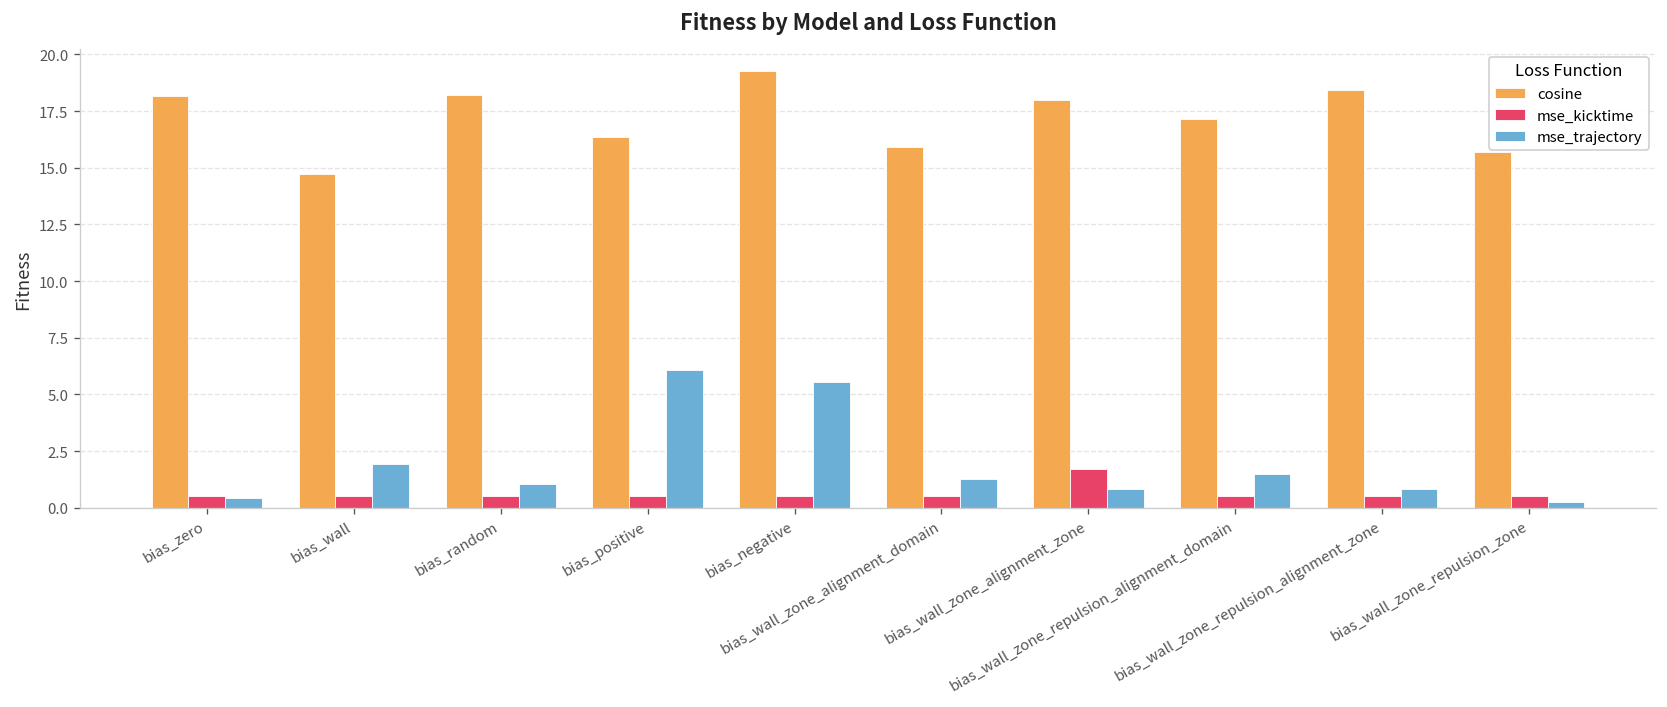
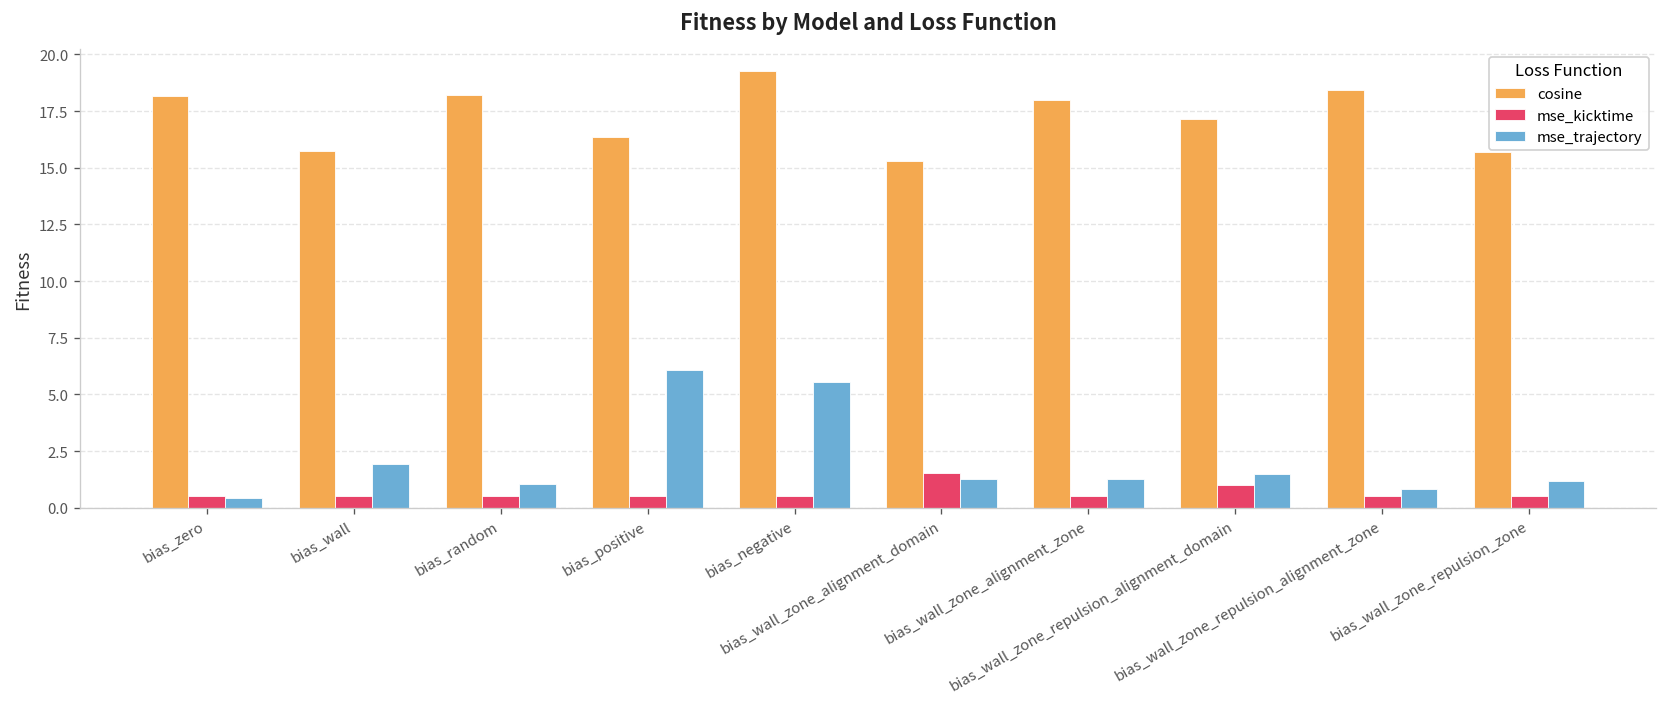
  {
    "cosine": {
      "bias_zero": 18.2,
-     "bias_wall": 14.7,
+     "bias_wall": 15.7,
      "bias_random": 18.2,
      "bias_positive": 16.3,
      "bias_negative": 19.3,
-     "bias_wall_zone_alignment_domain": 15.9,
+     "bias_wall_zone_alignment_domain": 15.3,
      "bias_wall_zone_alignment_zone": 18.0,
      "bias_wall_zone_repulsion_alignment_domain": 17.1,
      "bias_wall_zone_repulsion_alignment_zone": 18.4
    },
    "mse_kicktime": {
      "bias_zero": 0.5,
      "bias_wall": 0.5,
      "bias_random": 0.5,
      "bias_positive": 0.5,
      "bias_negative": 0.5,
-     "bias_wall_zone_alignment_domain": 0.5,
-     "bias_wall_zone_alignment_zone": 1.7,
-     "bias_wall_zone_repulsion_alignment_domain": 0.5,
+     "bias_wall_zone_alignment_domain": 1.5,
+     "bias_wall_zone_alignment_zone": 0.5,
+     "bias_wall_zone_repulsion_alignment_domain": 1.0,
      "bias_wall_zone_repulsion_alignment_zone": 0.5,
      "bias_wall_zone_repulsion_zone": 0.5
    },
    "mse_trajectory": {
      "bias_zero": 0.5,
      "bias_wall": 1.9,
      "bias_random": 1.1,
      "bias_positive": 6.1,
      "bias_negative": 5.5,
      "bias_wall_zone_alignment_domain": 1.3,
-     "bias_wall_zone_alignment_zone": 0.8,
+     "bias_wall_zone_alignment_zone": 1.3,
      "bias_wall_zone_repulsion_alignment_domain": 1.5,
      "bias_wall_zone_repulsion_alignment_zone": 0.8,
-     "bias_wall_zone_repulsion_zone": 0.2
+     "bias_wall_zone_repulsion_zone": 1.2
    }
  }
